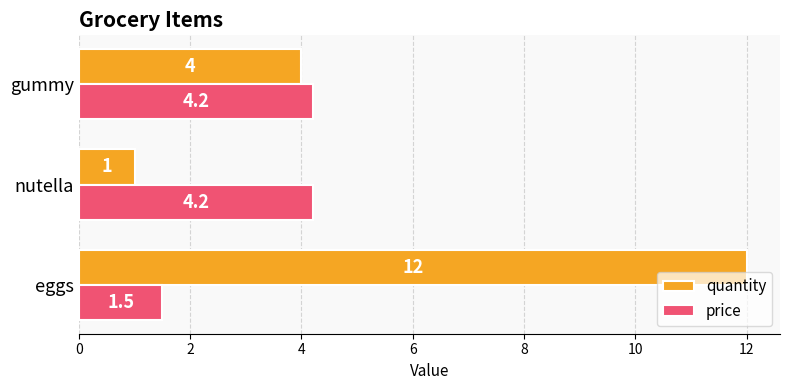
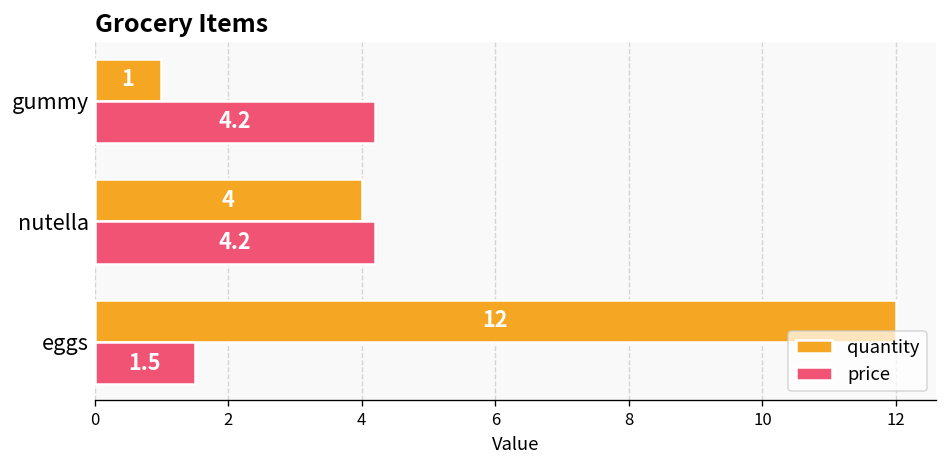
  {
    "quantity": {
-     "gummy": 4,
-     "nutella": 1,
+     "gummy": 1,
+     "nutella": 4,
      "eggs": 12
    },
    "price": {
      "gummy": 4.2,
      "nutella": 4.2,
      "eggs": 1.5
    }
  }
